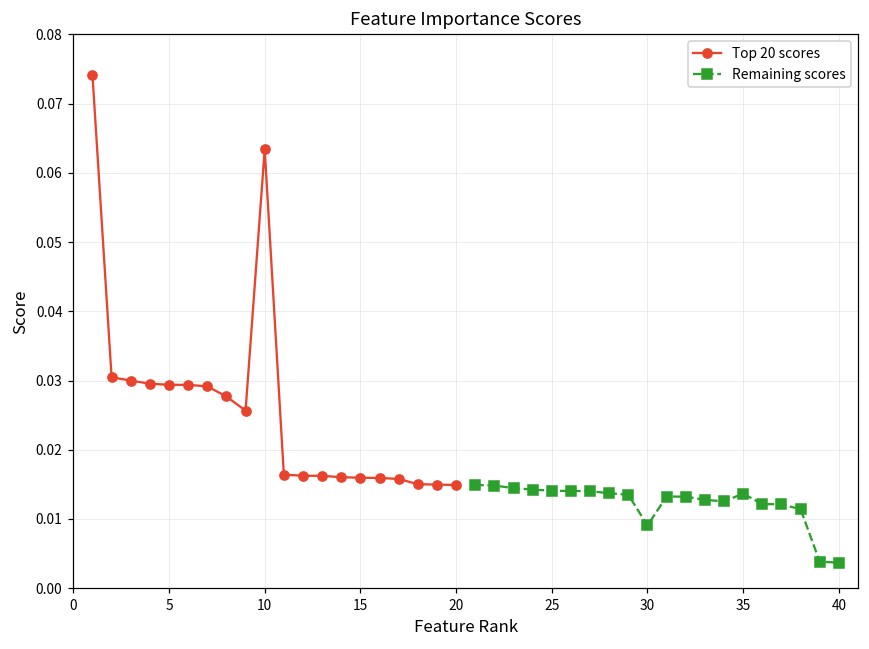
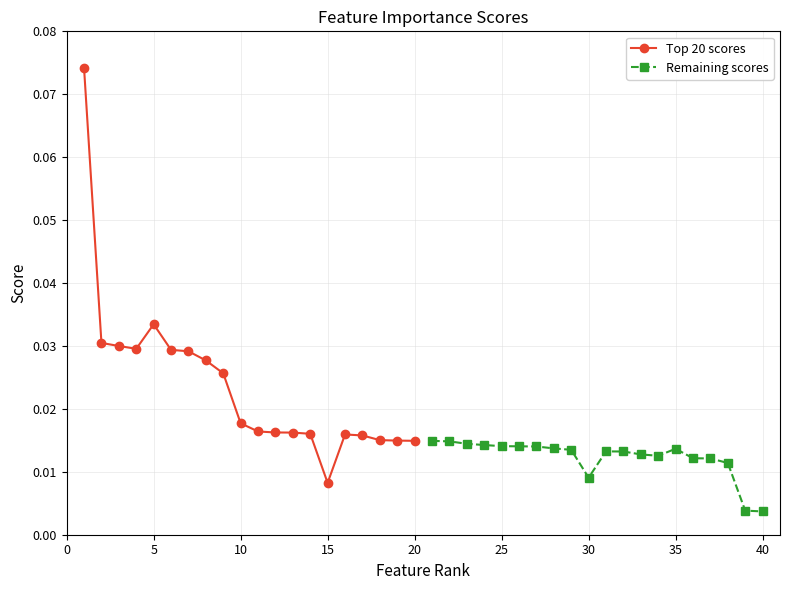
  {
    "Top 20 scores": {
-     "5": 0.029,
-     "10": 0.063,
-     "15": 0.016,
+     "5": 0.033,
+     "10": 0.018,
+     "15": 0.008,
      "20": 0.015
    },
    "Remaining scores": {
      "25": 0.014,
      "30": 0.009,
      "35": 0.014,
      "40": 0.004
    }
  }
